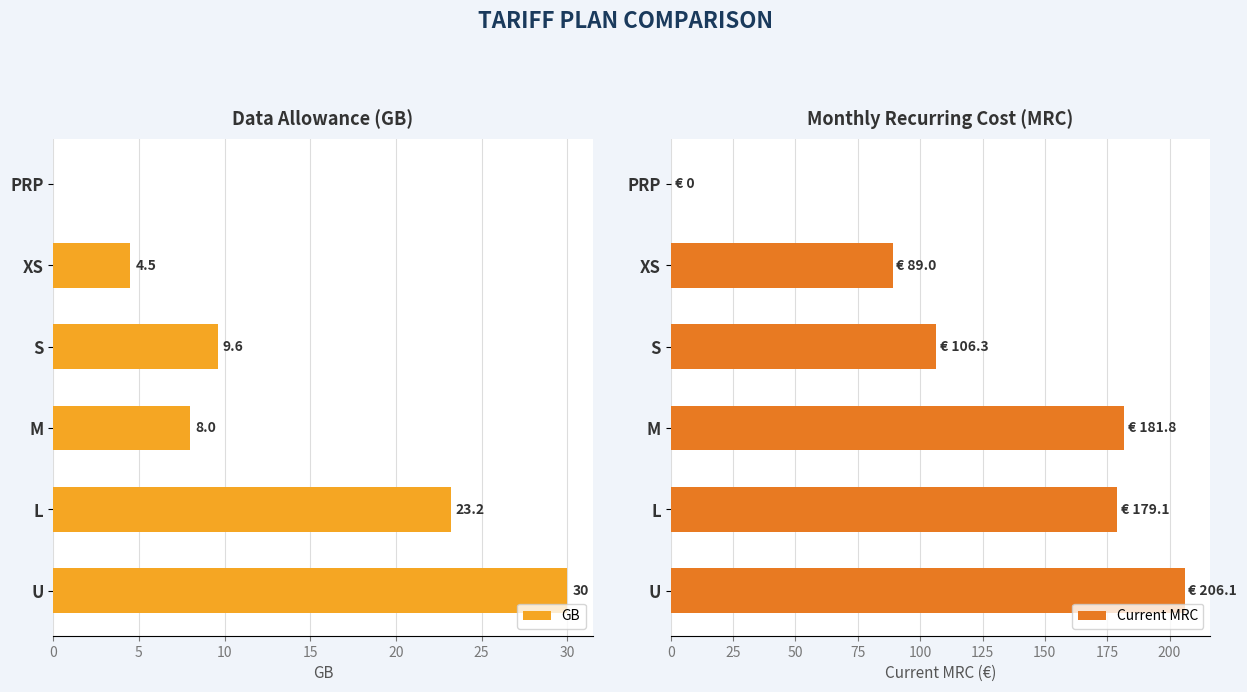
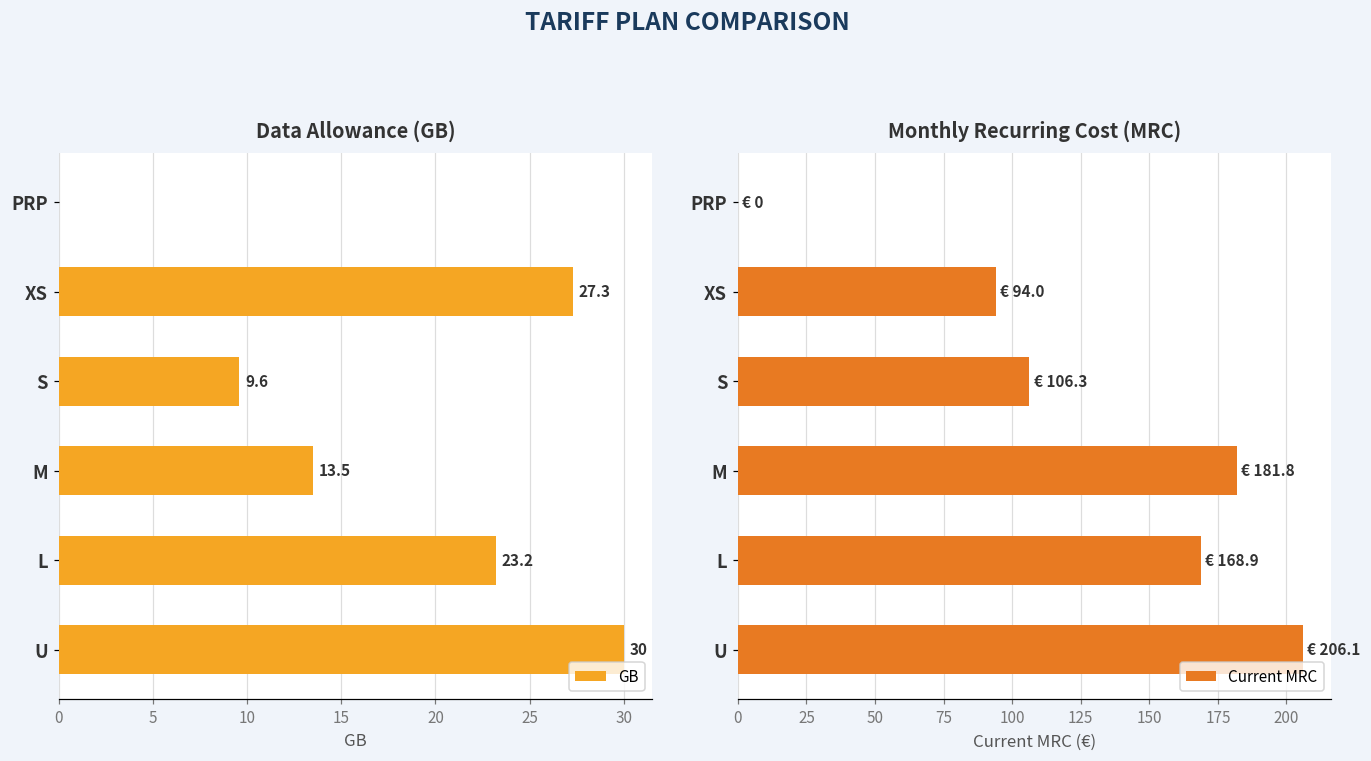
  {
    "Data Allowance (GB)": {
-     "XS": 4.5,
+     "XS": 27.3,
      "S": 9.6,
-     "M": 8.0,
+     "M": 13.5,
      "L": 23.2,
      "U": 30
    },
    "Monthly Recurring Cost (MRC)": {
      "PRP": 0,
-     "XS": 89.0,
+     "XS": 94.0,
      "S": 106.3,
      "M": 181.8,
-     "L": 179.1,
+     "L": 168.9,
      "U": 206.1
    }
  }
